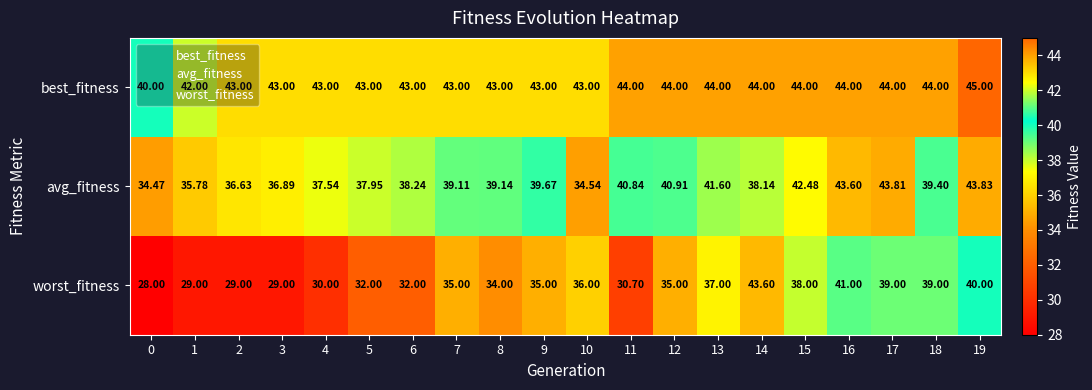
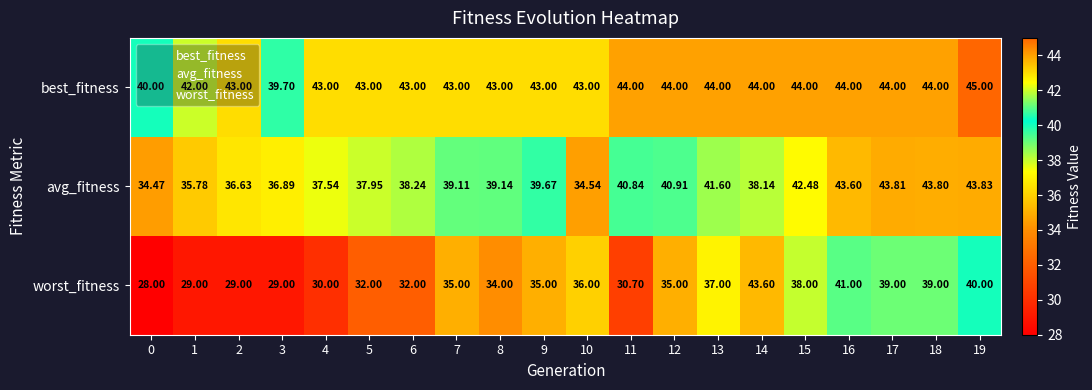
  {
    "best_fitness": {
-     "3": 43.00,
+     "3": 39.70,
      "4": 43.00,
      "5": 43.00,
      "6": 43.00,
      "7": 43.00,
      "8": 43.00,
      "9": 43.00,
      "10": 43.00,
      "11": 44.00,
      "12": 44.00,
      "13": 44.00,
      "14": 44.00,
      "15": 44.00,
      "16": 44.00,
      "17": 44.00,
      "18": 44.00,
      "19": 45.00
    },
    "avg_fitness": {
      "0": 34.47,
      "1": 35.78,
      "2": 36.63,
      "3": 36.89,
      "4": 37.54,
      "5": 37.95,
      "6": 38.24,
      "7": 39.11,
      "8": 39.14,
      "9": 39.67,
      "10": 34.54,
      "11": 40.84,
      "12": 40.91,
      "13": 41.60,
      "14": 38.14,
      "15": 42.48,
      "16": 43.60,
      "17": 43.81,
-     "18": 39.40,
+     "18": 43.80,
      "19": 43.83
    },
    "worst_fitness": {
      "0": 28.00,
      "1": 29.00,
      "2": 29.00,
      "3": 29.00,
      "4": 30.00,
      "5": 32.00,
      "6": 32.00,
      "7": 35.00,
      "8": 34.00,
      "9": 35.00,
      "10": 36.00,
      "11": 30.70,
      "12": 35.00,
      "13": 37.00,
      "14": 43.60,
      "15": 38.00,
      "16": 41.00,
      "17": 39.00,
      "18": 39.00,
      "19": 40.00
    }
  }
